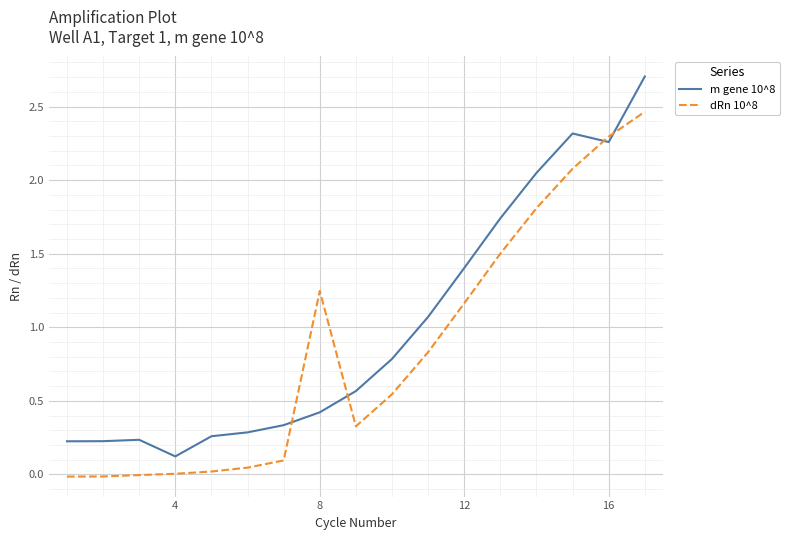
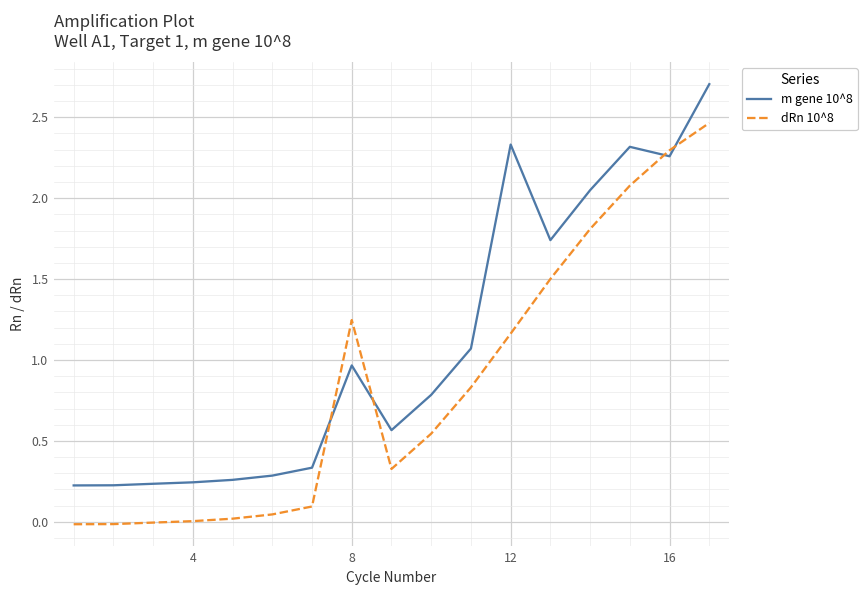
  {
    "m gene 10^8": {
-     "4": 0.12,
-     "8": 0.42,
-     "12": 1.40,
+     "4": 0.24,
+     "8": 0.97,
+     "12": 2.33,
      "16": 2.26
    },
    "dRn 10^8": {
      "4": 0.00,
      "8": 1.25,
      "12": 1.16,
      "16": 2.30
    }
  }
